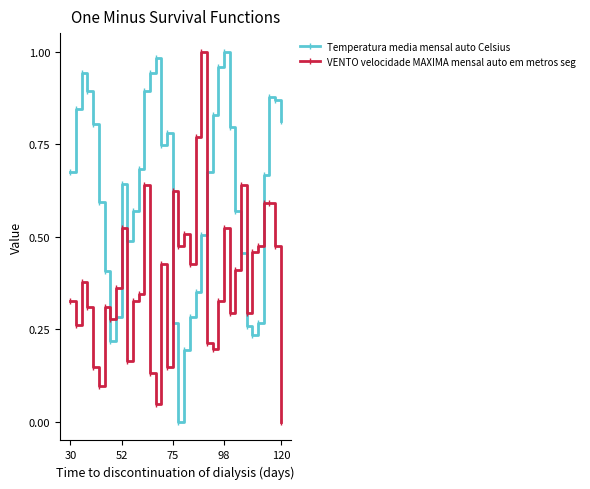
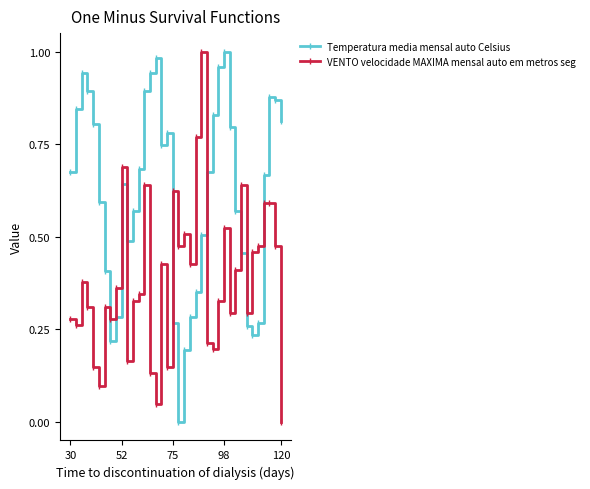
  {
    "Temperatura media mensal auto Celsius": {
      "30": 0.67,
      "52": 0.64,
      "75": 0.27,
      "98": 1.00,
      "120": 0.81
    },
    "VENTO velocidade MAXIMA mensal auto em metros seg": {
-     "30": 0.33,
-     "52": 0.52,
+     "30": 0.28,
+     "52": 0.69,
      "75": 0.62,
      "98": 0.52,
      "120": 0.00
    }
  }
